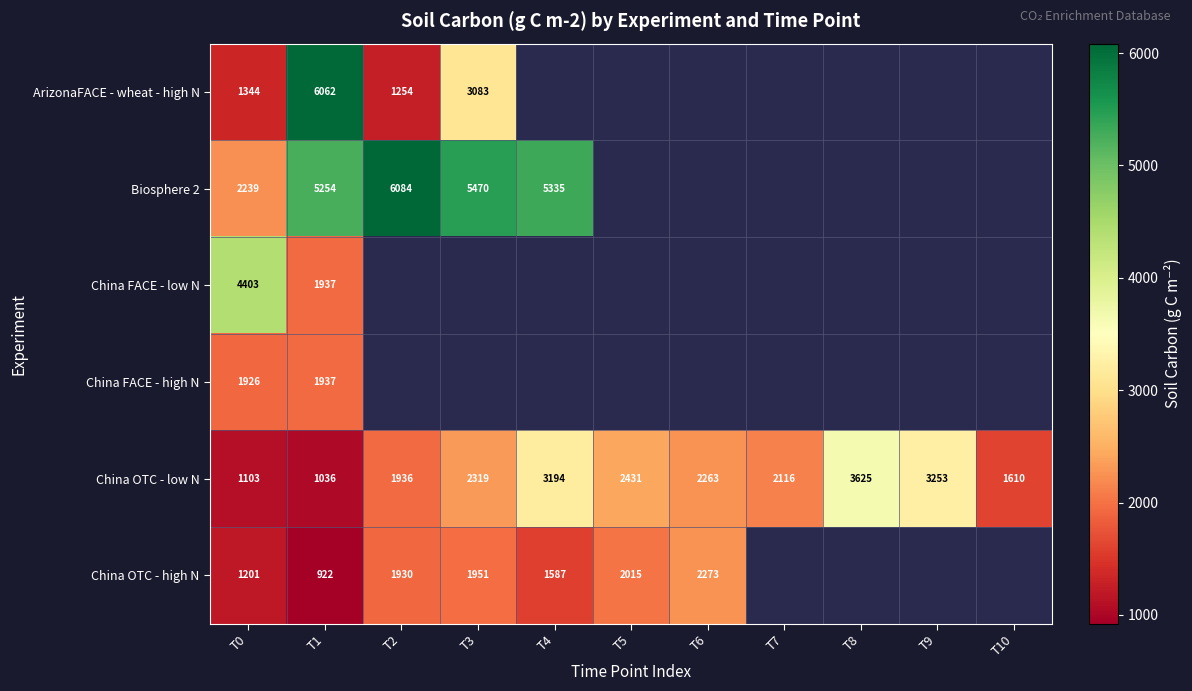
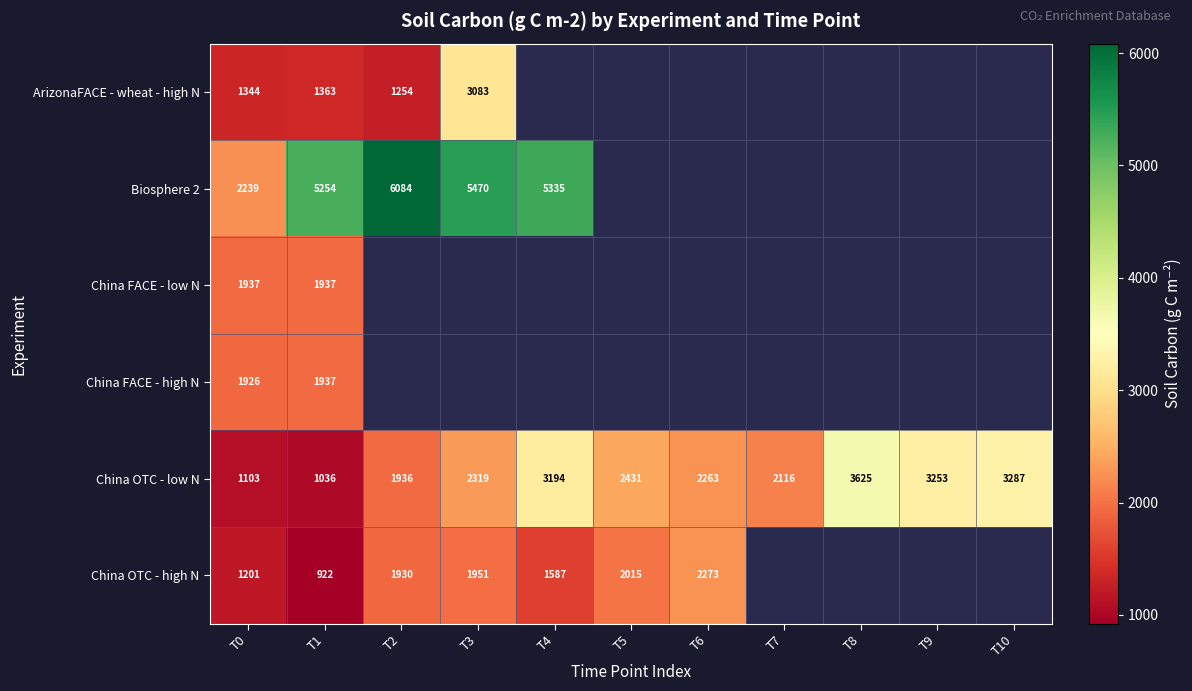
  {
    "ArizonaFACE - wheat - high N": {
      "T0": 1344,
-     "T1": 6062,
+     "T1": 1363,
      "T2": 1254,
      "T3": 3083
    },
    "Biosphere 2": {
      "T0": 2239,
      "T1": 5254,
      "T2": 6084,
      "T3": 5470,
      "T4": 5335
    },
    "China FACE - low N": {
-     "T0": 4403,
+     "T0": 1937,
      "T1": 1937
    },
    "China FACE - high N": {
      "T0": 1926,
      "T1": 1937
    },
    "China OTC - low N": {
      "T0": 1103,
      "T1": 1036,
      "T2": 1936,
      "T3": 2319,
      "T4": 3194,
      "T5": 2431,
      "T6": 2263,
      "T7": 2116,
      "T8": 3625,
      "T9": 3253,
-     "T10": 1610
+     "T10": 3287
    },
    "China OTC - high N": {
      "T0": 1201,
      "T1": 922,
      "T2": 1930,
      "T3": 1951,
      "T4": 1587,
      "T5": 2015,
      "T6": 2273
    }
  }
